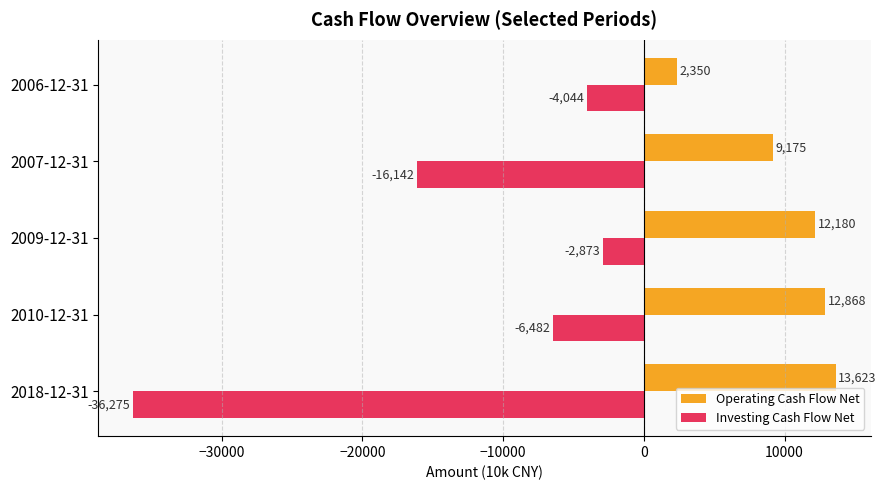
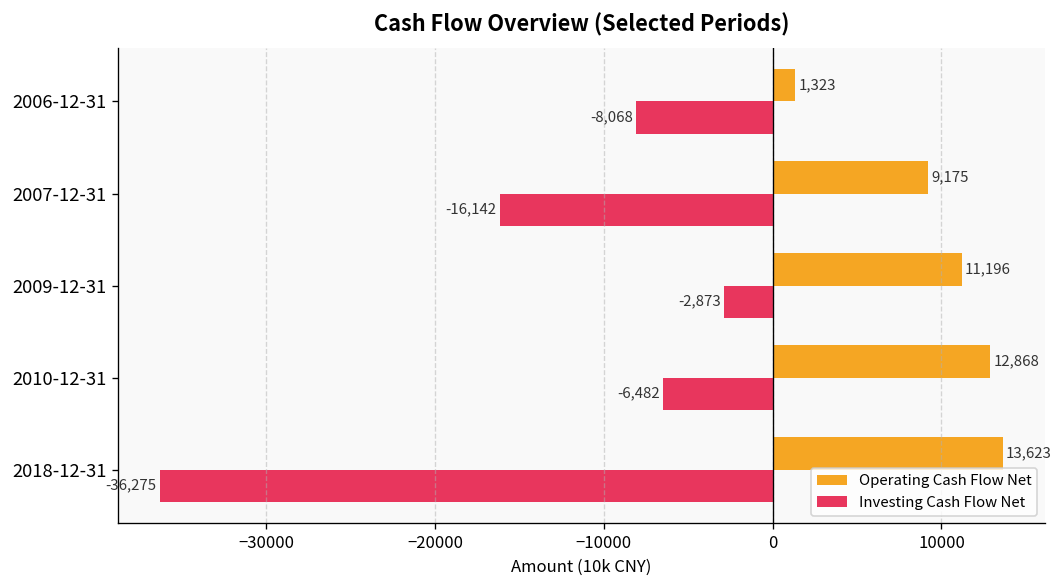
  {
    "Operating Cash Flow Net": {
-     "2006-12-31": "2,350",
+     "2006-12-31": "1,323",
      "2007-12-31": "9,175",
-     "2009-12-31": "12,180",
+     "2009-12-31": "11,196",
      "2010-12-31": "12,868",
      "2018-12-31": "13,623"
    },
    "Investing Cash Flow Net": {
-     "2006-12-31": "-4,044",
+     "2006-12-31": "-8,068",
      "2007-12-31": "-16,142",
      "2009-12-31": "-2,873",
      "2010-12-31": "-6,482",
      "2018-12-31": "-36,275"
    }
  }
